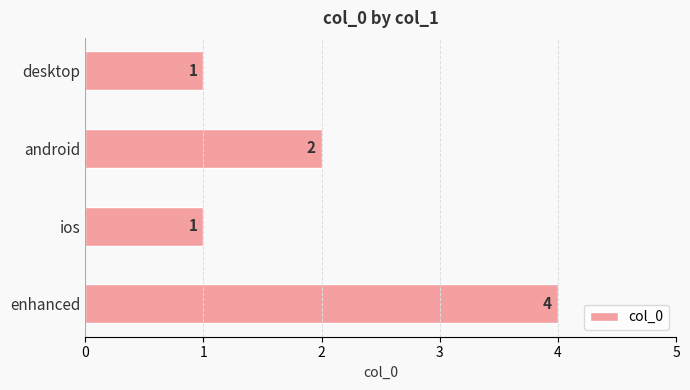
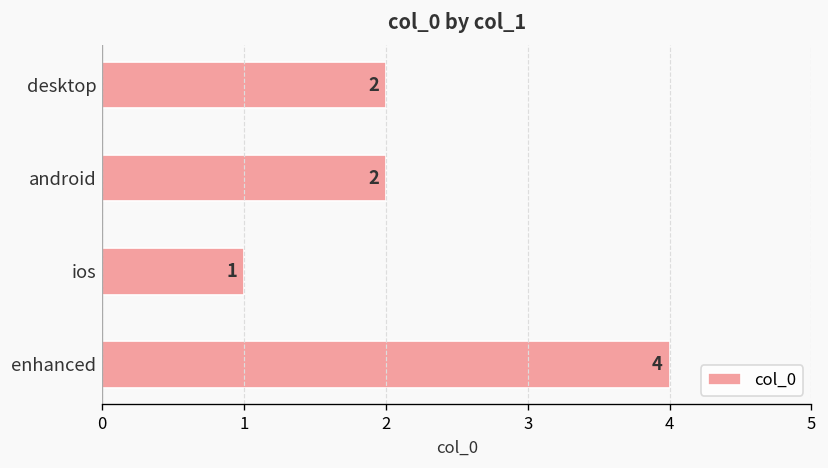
  {
-   "desktop": 1,
+   "desktop": 2,
    "android": 2,
    "ios": 1,
    "enhanced": 4
  }
